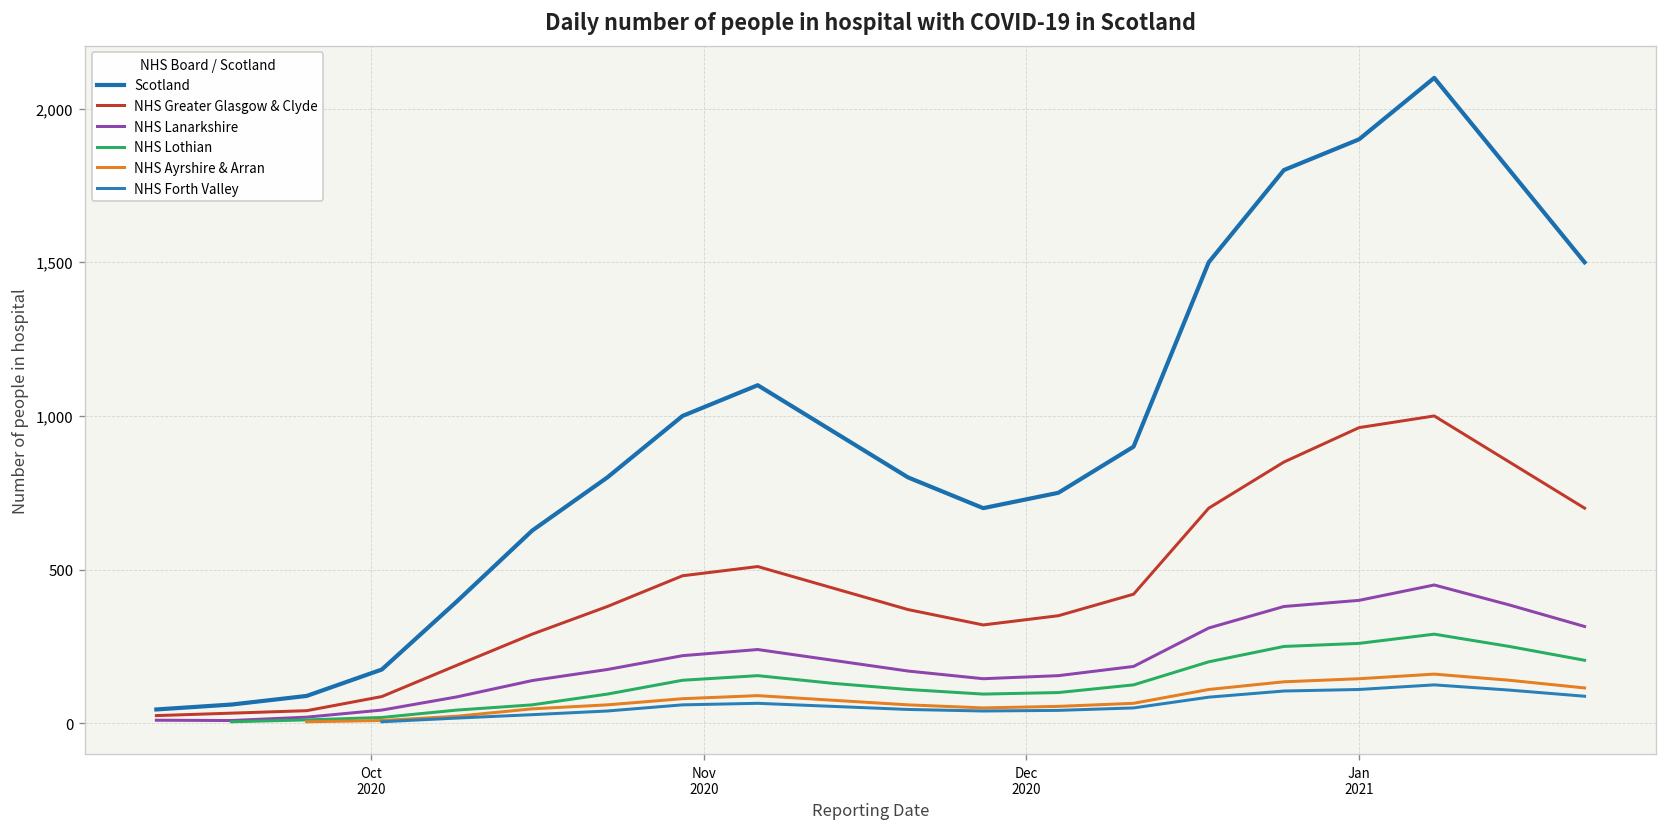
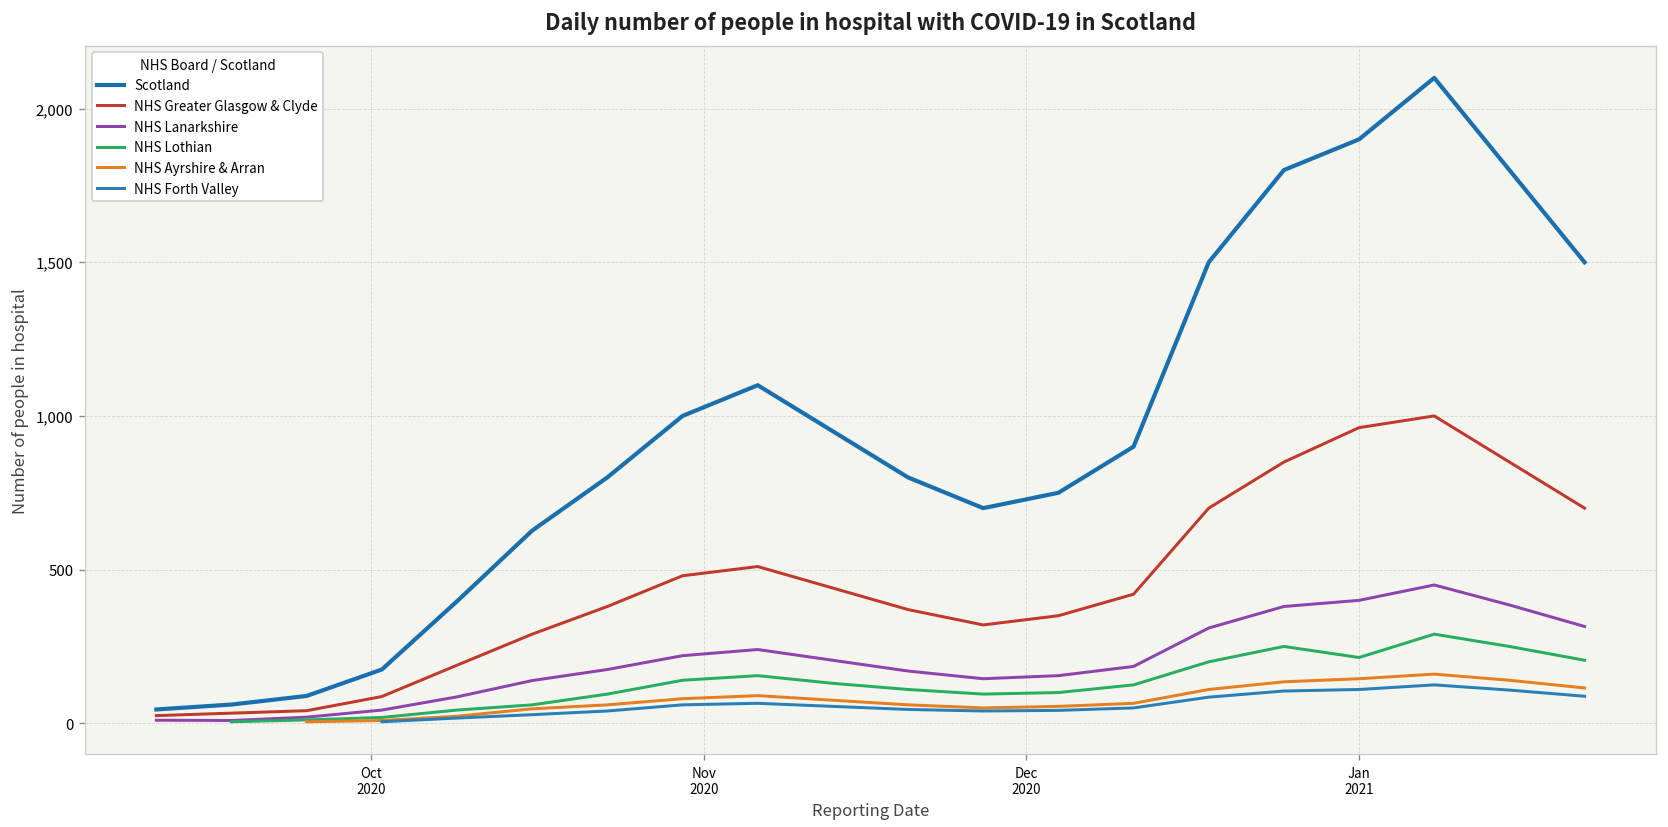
  {
    "NHS Greater Glasgow & Clyde": {
      "Jan 2021": 960
    },
    "NHS Lanarkshire": {
      "Jan 2021": 400
    },
    "NHS Lothian": {
-     "Jan 2021": 260
+     "Jan 2021": 210
    },
    "NHS Ayrshire & Arran": {
      "Jan 2021": 150
    }
  }
